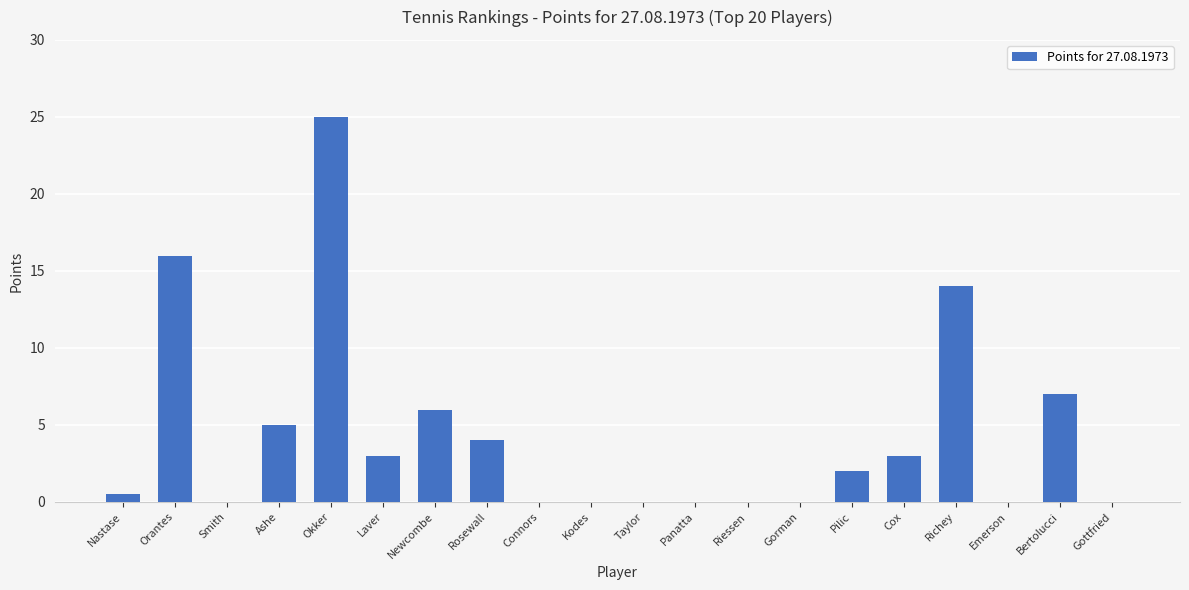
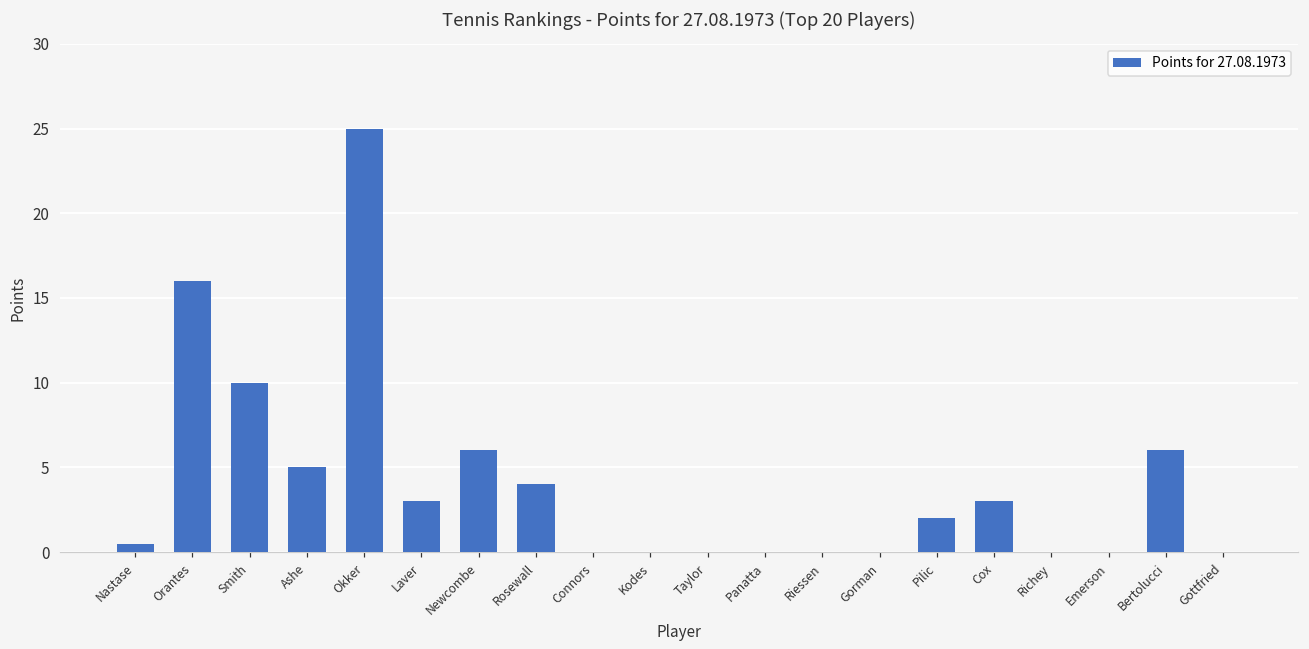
  {
    "Nastase": 0.5,
    "Orantes": 16,
-   "Smith": 0,
+   "Smith": 10,
    "Ashe": 5,
    "Okker": 25,
    "Laver": 3,
    "Newcombe": 6,
    "Rosewall": 4,
    "Connors": 0,
    "Kodes": 0,
    "Taylor": 0,
    "Panatta": 0,
    "Riessen": 0,
    "Gorman": 0,
    "Pilic": 2,
    "Cox": 3,
-   "Richey": 14,
+   "Richey": 0,
    "Emerson": 0,
-   "Bertolucci": 7,
+   "Bertolucci": 6,
    "Gottfried": 0
  }
